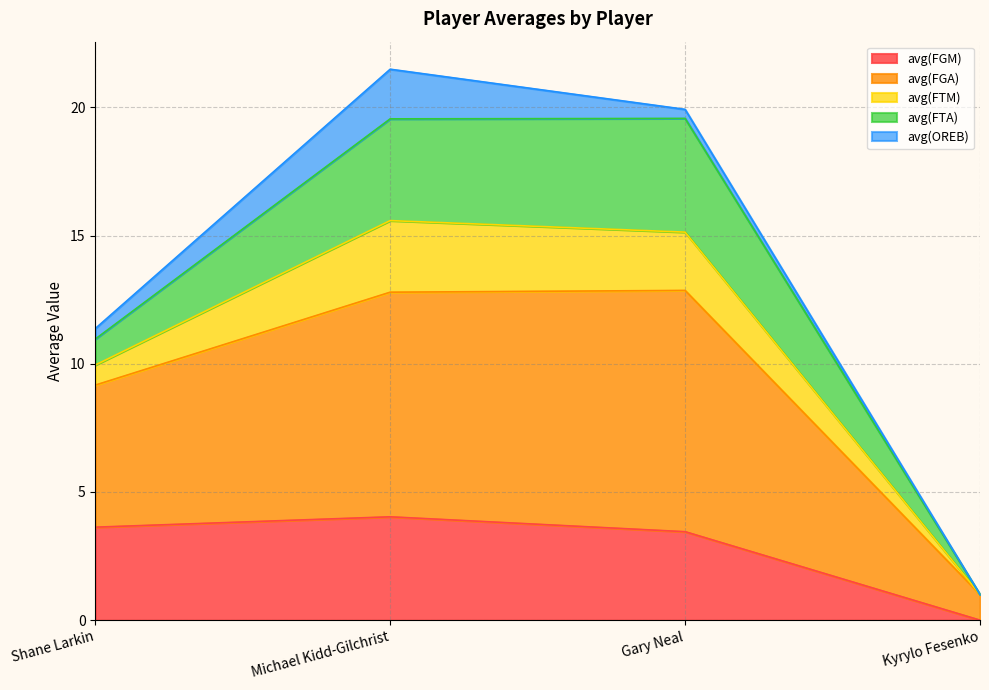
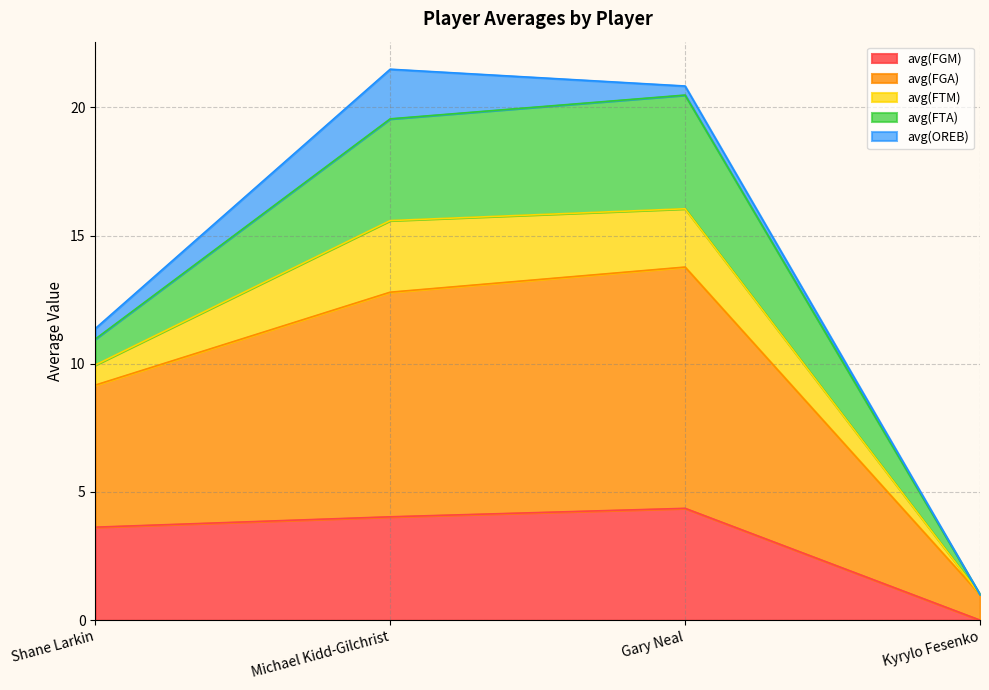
  {
    "avg(FGM)": {
      "Shane Larkin": 3.6,
      "Michael Kidd-Gilchrist": 4.0,
-     "Gary Neal": 3.5,
+     "Gary Neal": 4.4,
      "Kyrylo Fesenko": 0.0
    },
    "avg(FGA)": {
      "Shane Larkin": 5.5,
      "Michael Kidd-Gilchrist": 8.8,
      "Gary Neal": 9.4
    },
    "avg(FTM)": {
      "Shane Larkin": 0.8,
      "Michael Kidd-Gilchrist": 2.8,
      "Gary Neal": 2.3
    },
    "avg(FTA)": {
      "Shane Larkin": 1.0,
      "Michael Kidd-Gilchrist": 4.0,
      "Gary Neal": 4.4
    },
    "avg(OREB)": {
      "Shane Larkin": 0.4,
      "Michael Kidd-Gilchrist": 1.9,
      "Gary Neal": 0.4
    }
  }
